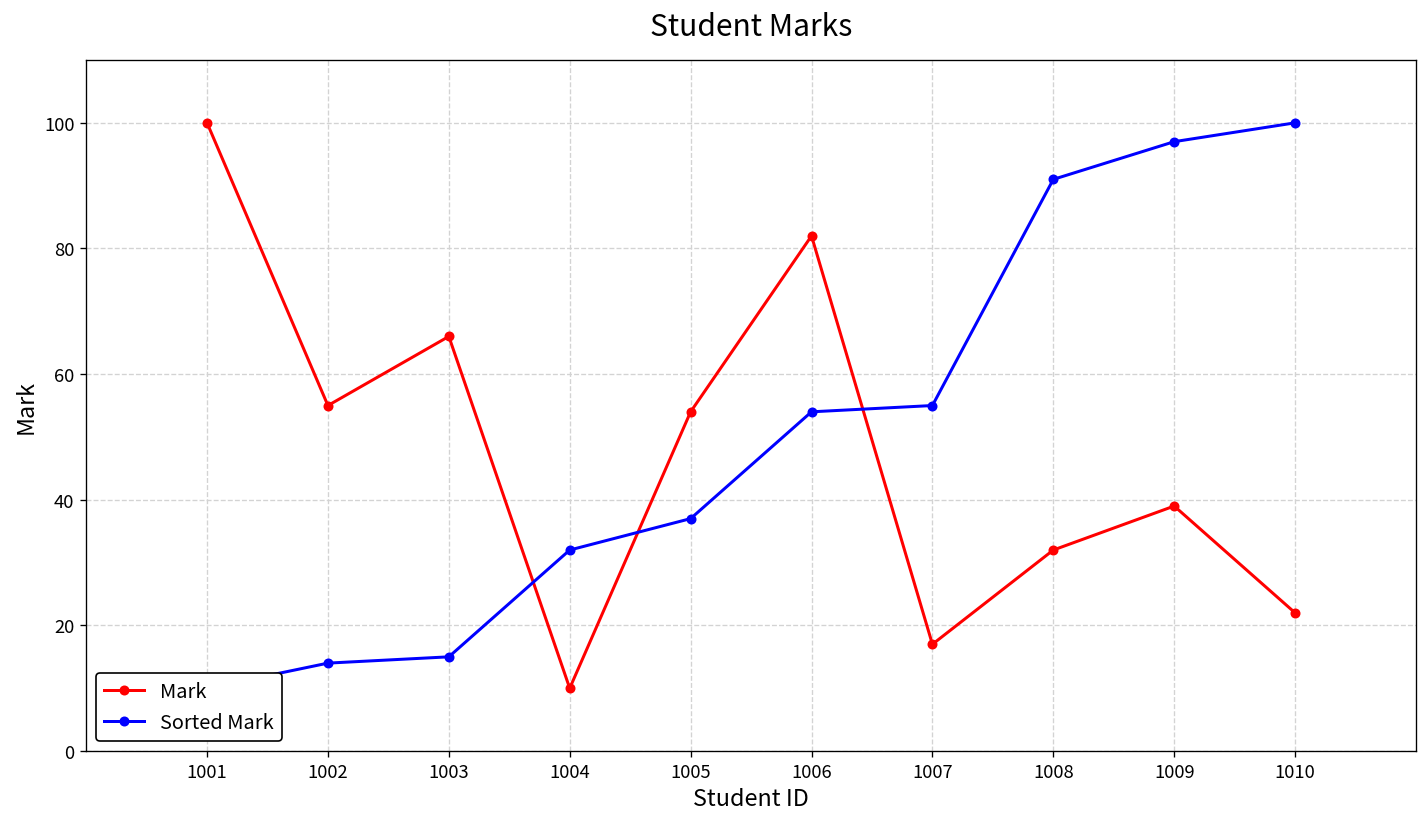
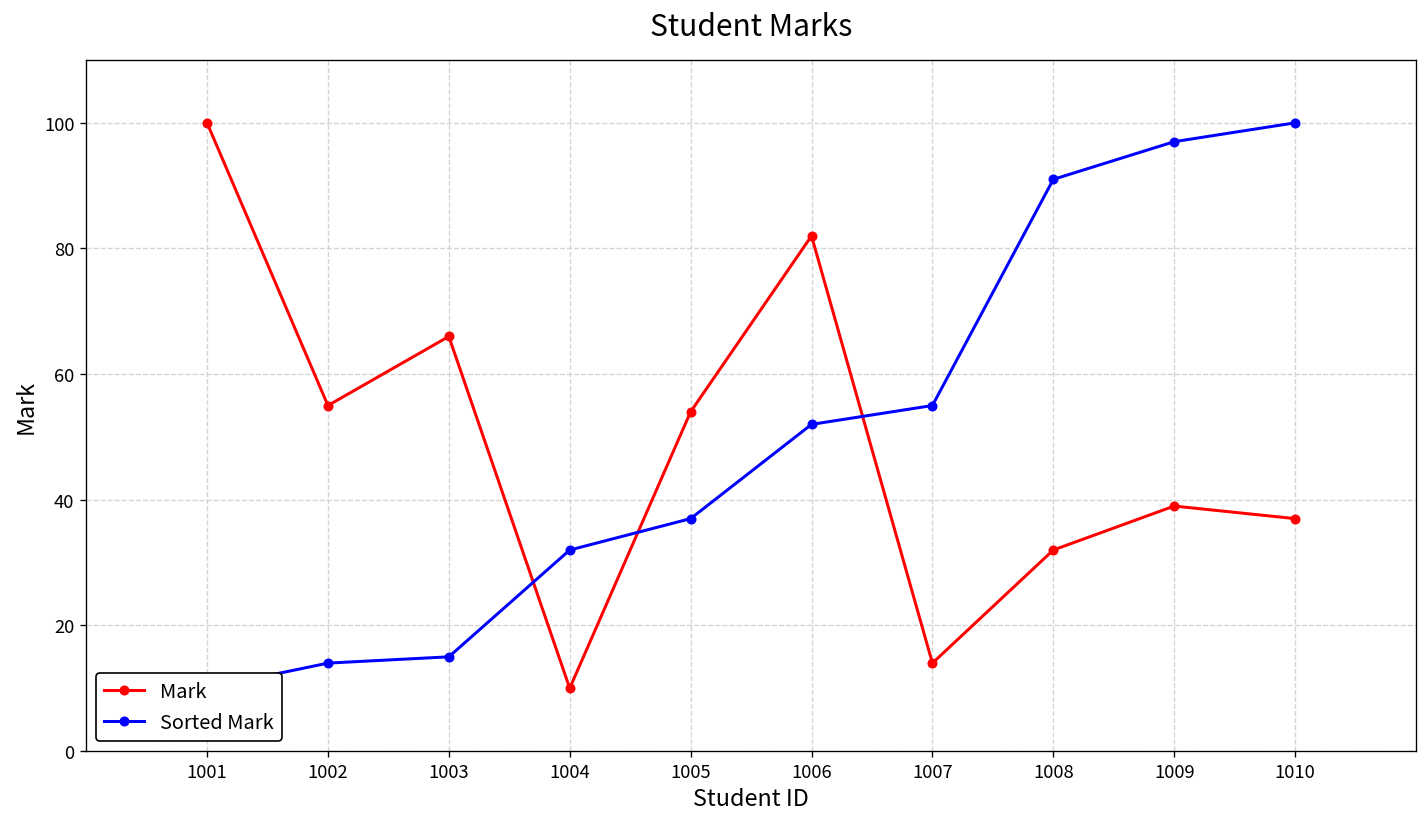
  {
    "Mark": {
      "1001": 100,
      "1002": 55,
      "1003": 66,
      "1004": 10,
      "1005": 54,
      "1006": 82,
-     "1007": 17,
+     "1007": 14,
      "1008": 32,
      "1009": 39,
-     "1010": 22
+     "1010": 37
    },
    "Sorted Mark": {
      "1002": 14,
      "1003": 15,
      "1004": 32,
      "1005": 37,
-     "1006": 54,
+     "1006": 52,
      "1007": 55,
      "1008": 91,
      "1009": 97,
      "1010": 100
    }
  }
